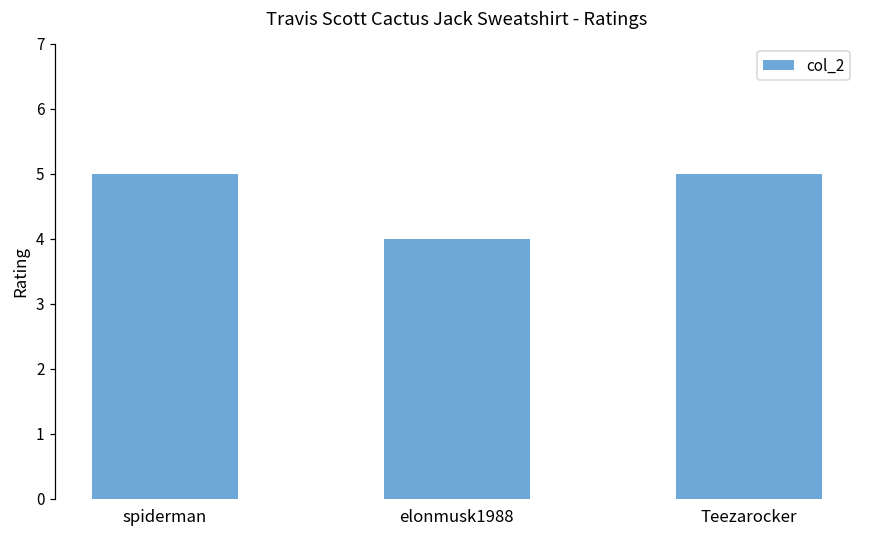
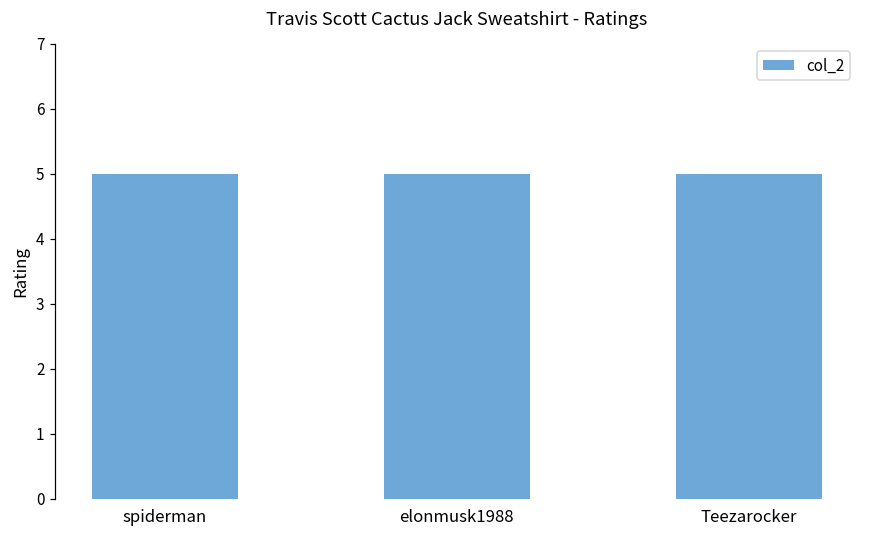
  {
    "spiderman": 5,
-   "elonmusk1988": 4,
+   "elonmusk1988": 5,
    "Teezarocker": 5
  }
